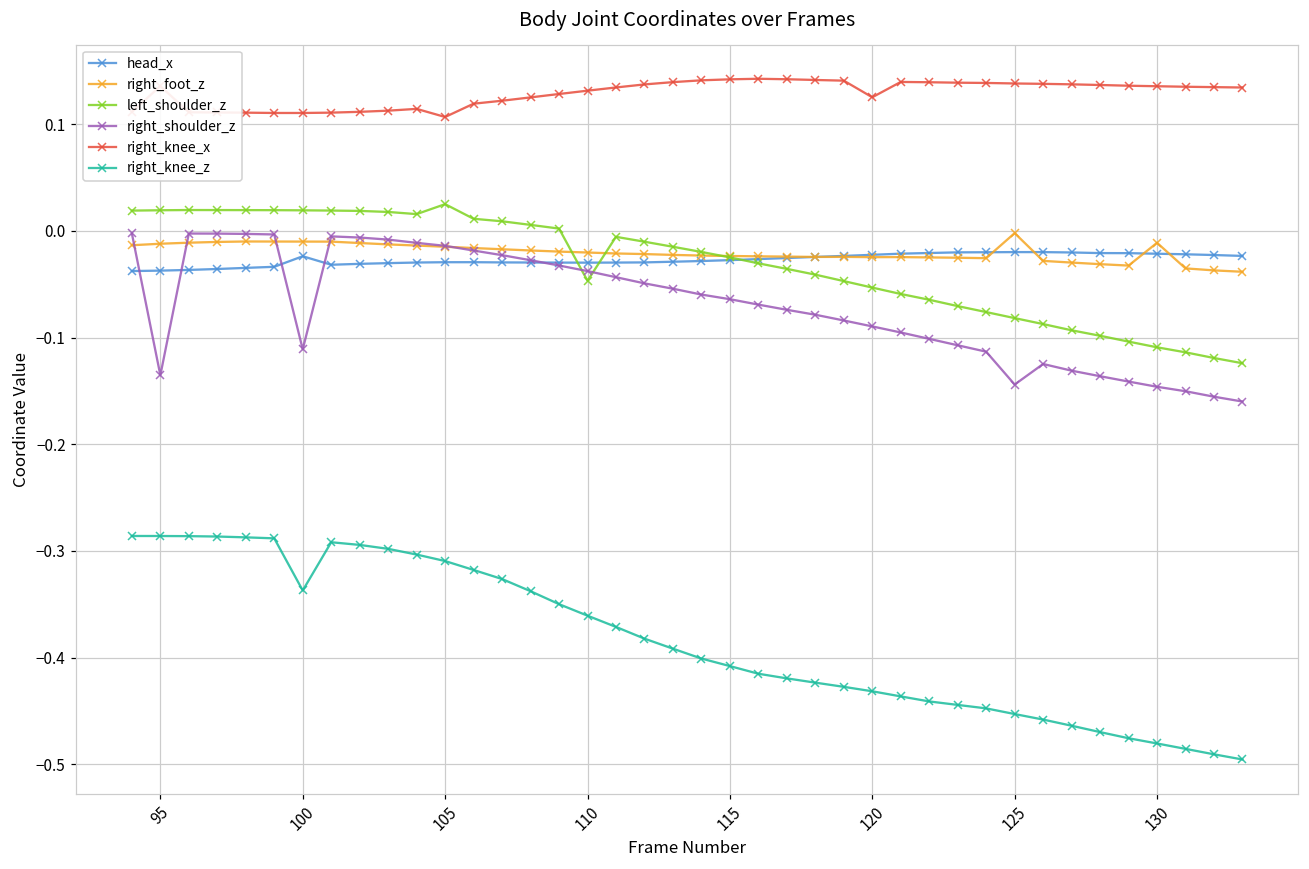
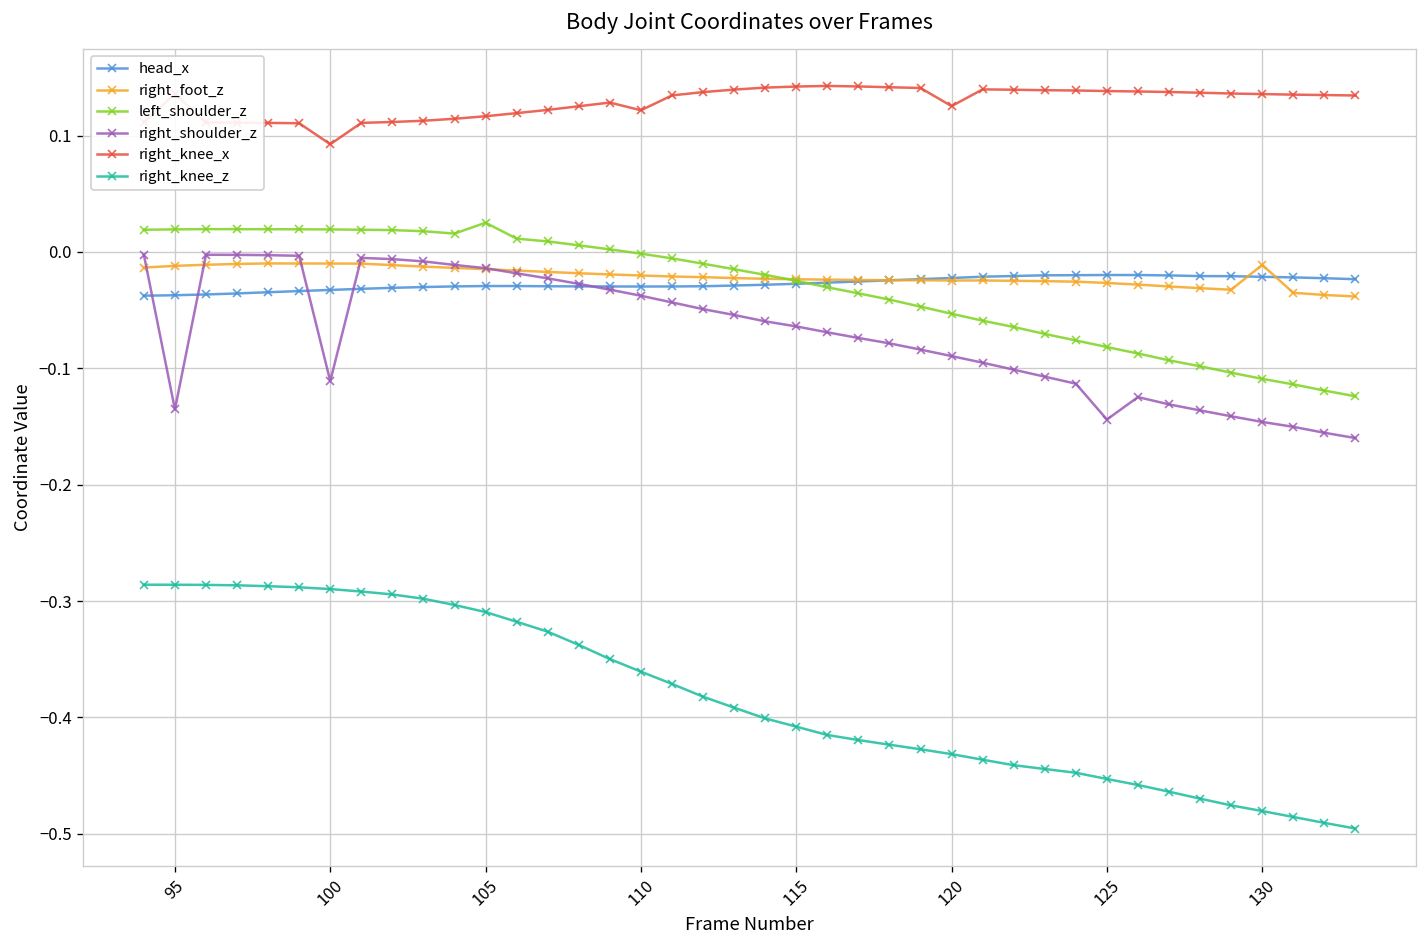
  {
    "head_x": {
      "95": -0.04,
-     "100": -0.02,
+     "100": -0.03,
      "105": -0.03,
      "110": -0.03,
      "125": -0.02,
      "130": -0.02
    },
    "right_foot_z": {
      "95": -0.01,
      "100": -0.01,
      "110": -0.02,
-     "125": 0.00,
+     "125": -0.03,
      "130": -0.01
    },
    "left_shoulder_z": {
      "95": 0.02,
      "100": 0.02,
      "105": 0.03,
-     "110": -0.05,
+     "110": 0.00,
      "120": -0.05,
      "125": -0.08,
      "130": -0.11
    },
    "right_shoulder_z": {
      "95": -0.14,
      "100": -0.11,
      "110": -0.04,
      "115": -0.06,
      "120": -0.09,
      "125": -0.14,
      "130": -0.15
    },
    "right_knee_x": {
-     "100": 0.11,
-     "105": 0.11,
-     "110": 0.13,
+     "100": 0.09,
+     "105": 0.12,
+     "110": 0.12,
      "115": 0.14,
      "120": 0.13,
      "125": 0.14,
      "130": 0.14
    },
    "right_knee_z": {
      "95": -0.29,
-     "100": -0.34,
+     "100": -0.29,
      "105": -0.31,
      "110": -0.36,
      "115": -0.41,
      "120": -0.43,
      "125": -0.45,
      "130": -0.48
    }
  }
